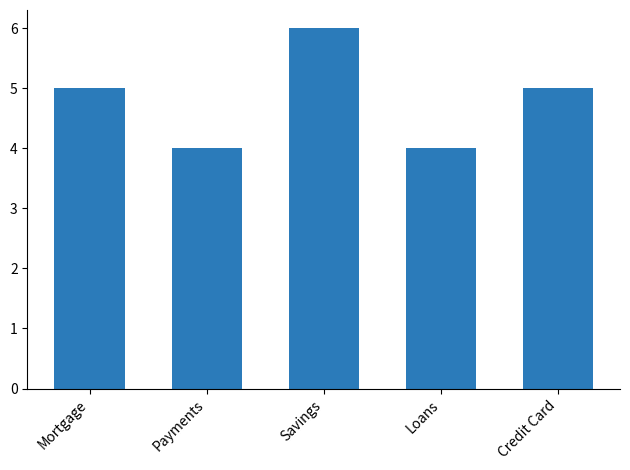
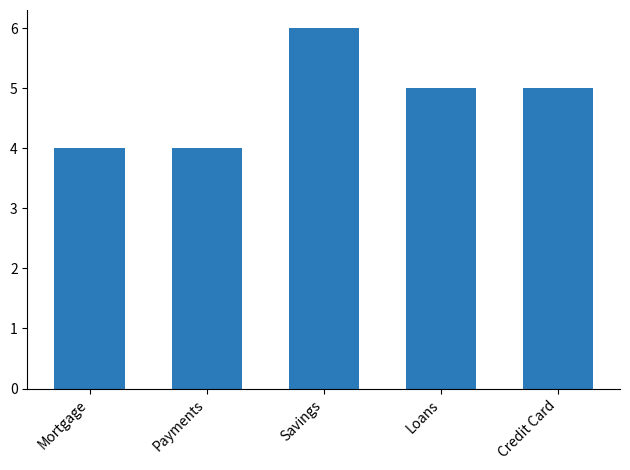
  {
-   "Mortgage": 5,
+   "Mortgage": 4,
    "Payments": 4,
    "Savings": 6,
-   "Loans": 4,
+   "Loans": 5,
    "Credit Card": 5
  }
